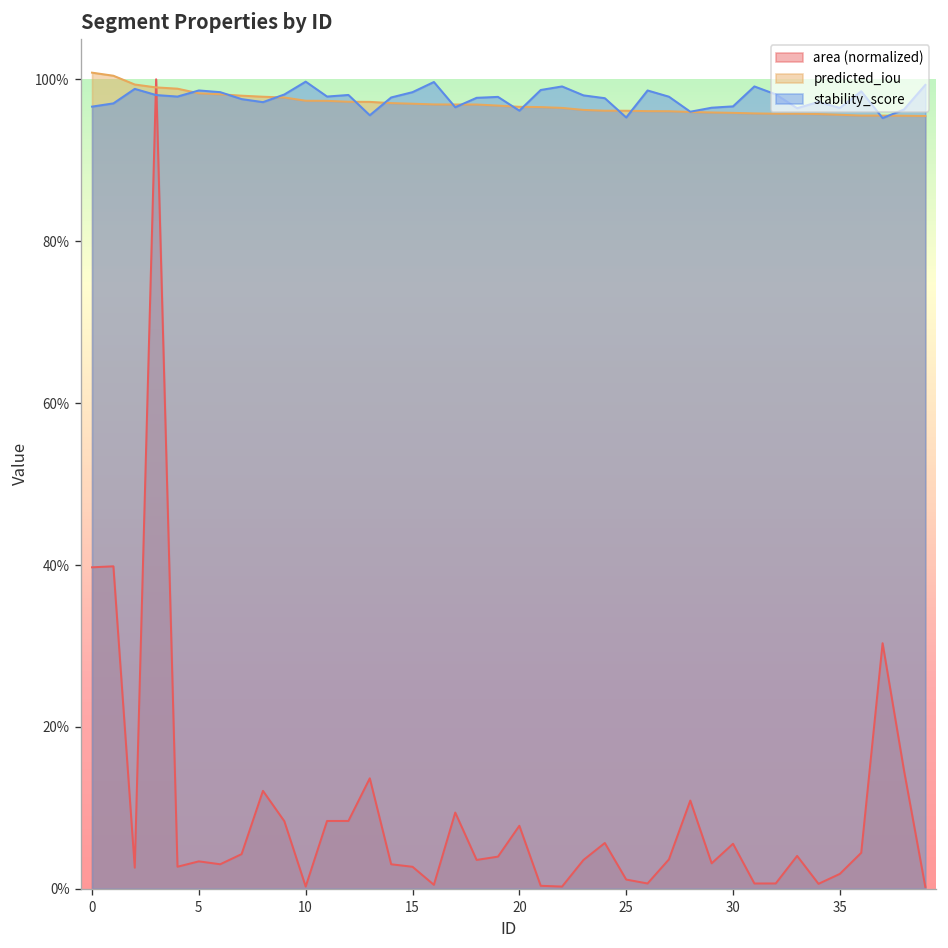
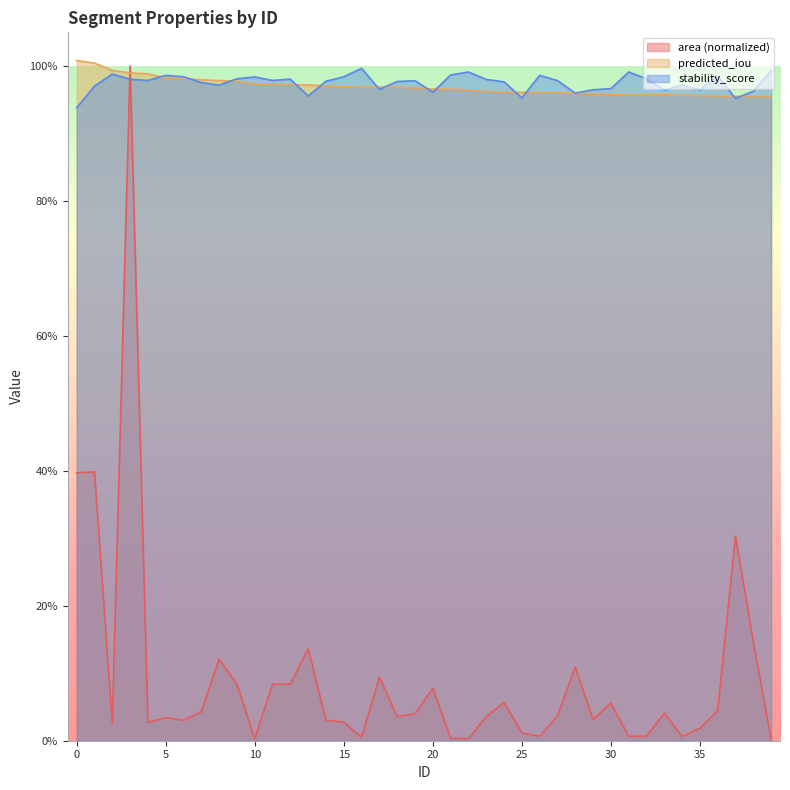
  {
    "stability_score": {
-     "0": "97%",
-     "10": "100%",
+     "0": "94%",
+     "10": "98%",
      "15": "98%",
      "20": "96%",
      "25": "95%",
      "30": "97%",
      "35": "96%"
    }
  }
